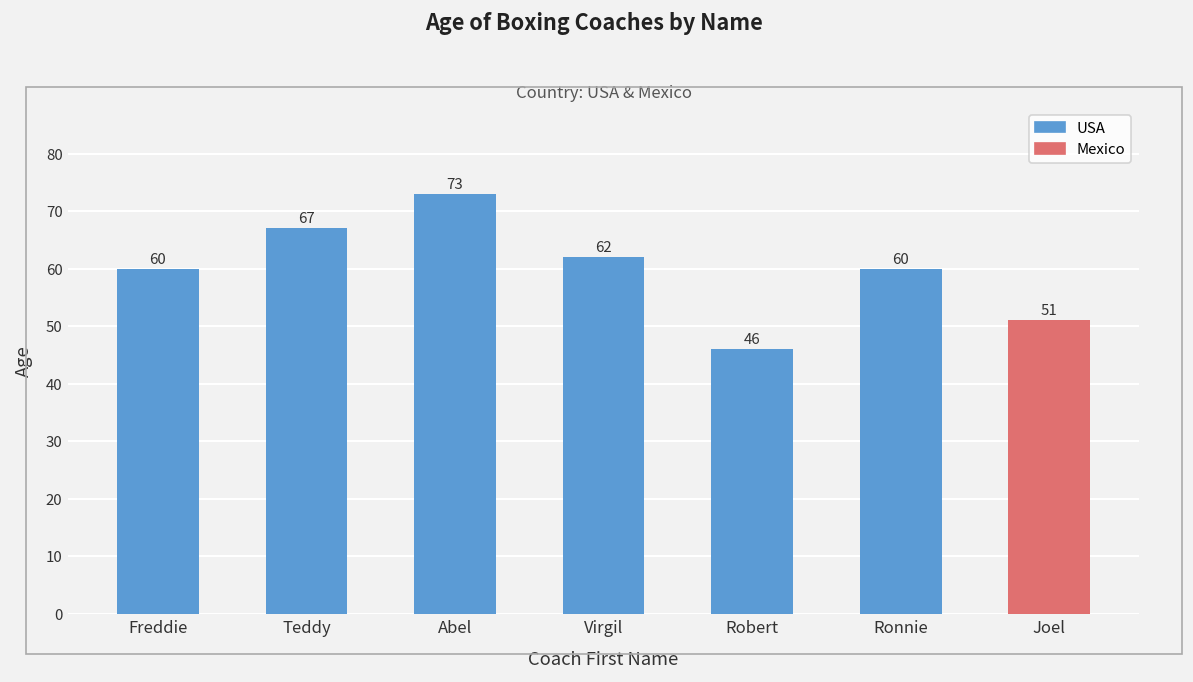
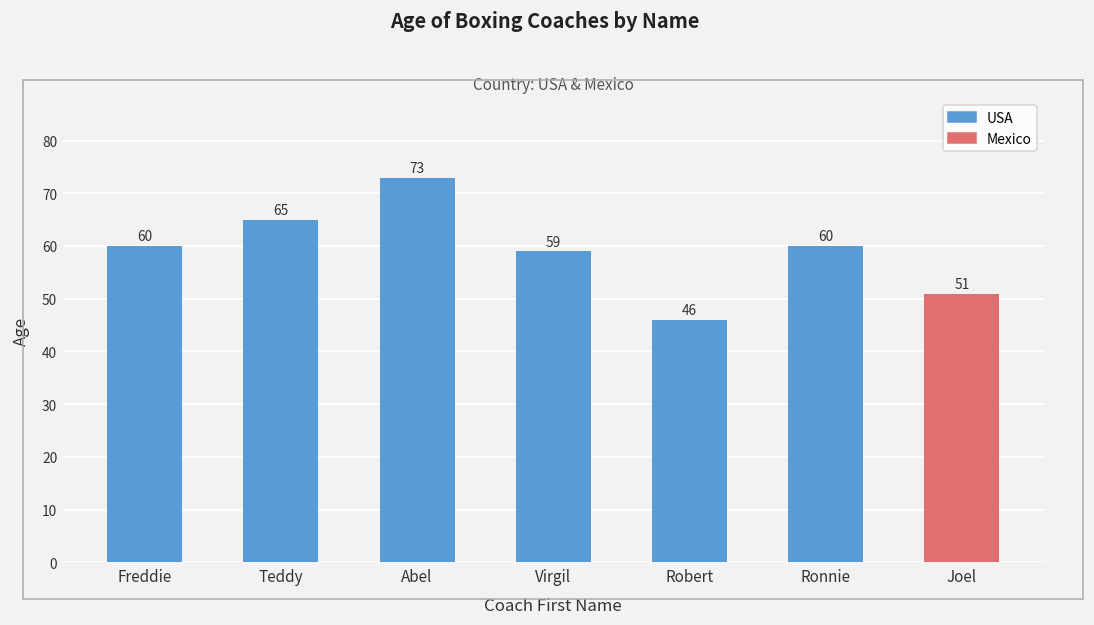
  {
    "Freddie": 60,
-   "Teddy": 67,
+   "Teddy": 65,
    "Abel": 73,
-   "Virgil": 62,
+   "Virgil": 59,
    "Robert": 46,
    "Ronnie": 60,
    "Joel": 51
  }
